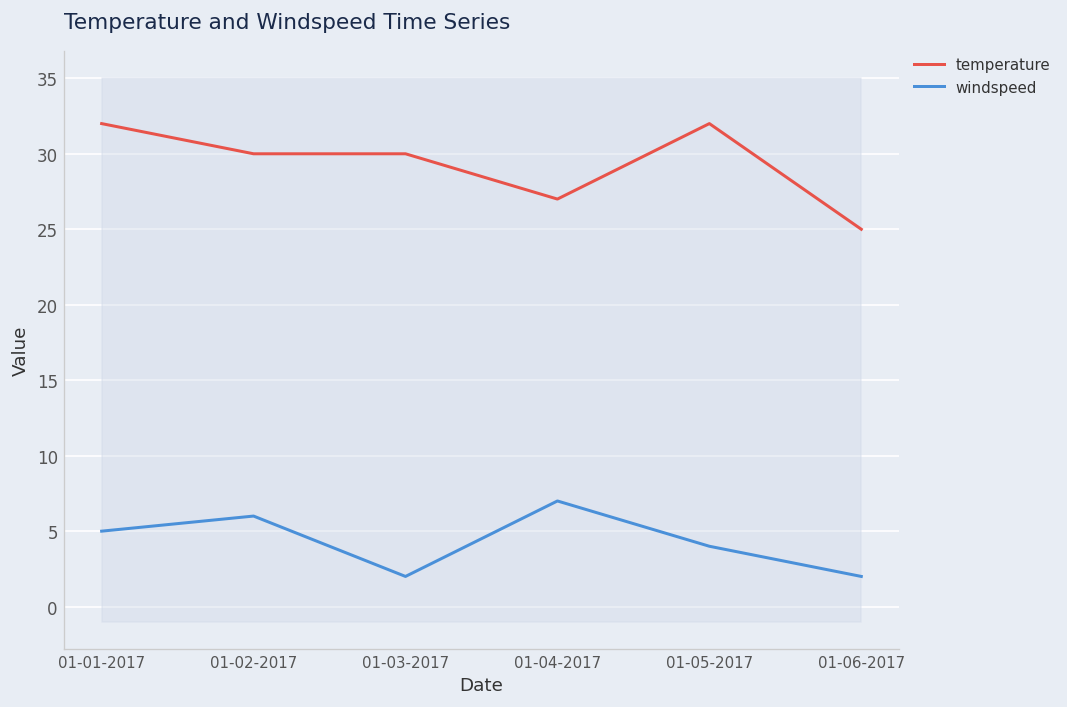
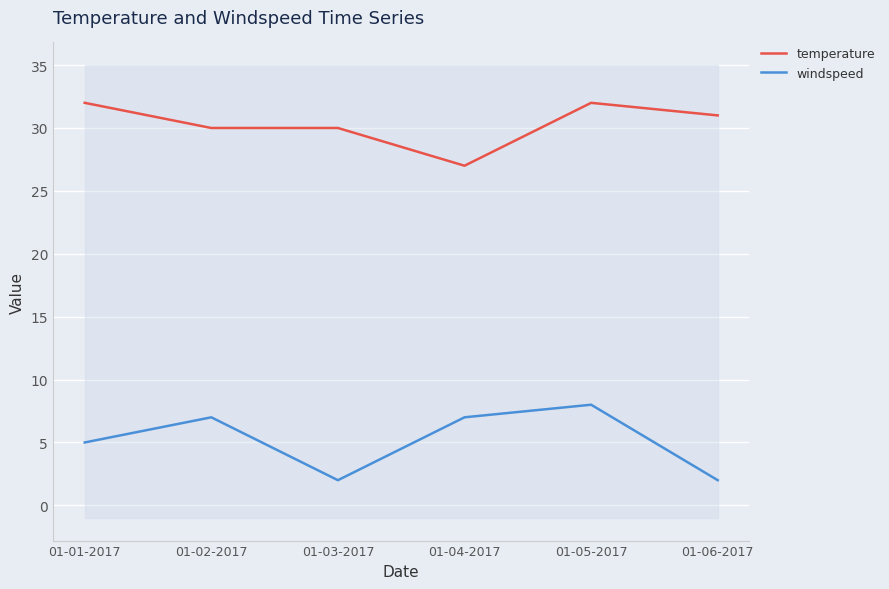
  {
    "temperature": {
      "01-01-2017": 32,
      "01-02-2017": 30,
      "01-03-2017": 30,
      "01-04-2017": 27,
      "01-05-2017": 32,
-     "01-06-2017": 25
+     "01-06-2017": 31
    },
    "windspeed": {
      "01-01-2017": 5,
-     "01-02-2017": 6,
+     "01-02-2017": 7,
      "01-03-2017": 2,
      "01-04-2017": 7,
-     "01-05-2017": 4,
+     "01-05-2017": 8,
      "01-06-2017": 2
    }
  }
